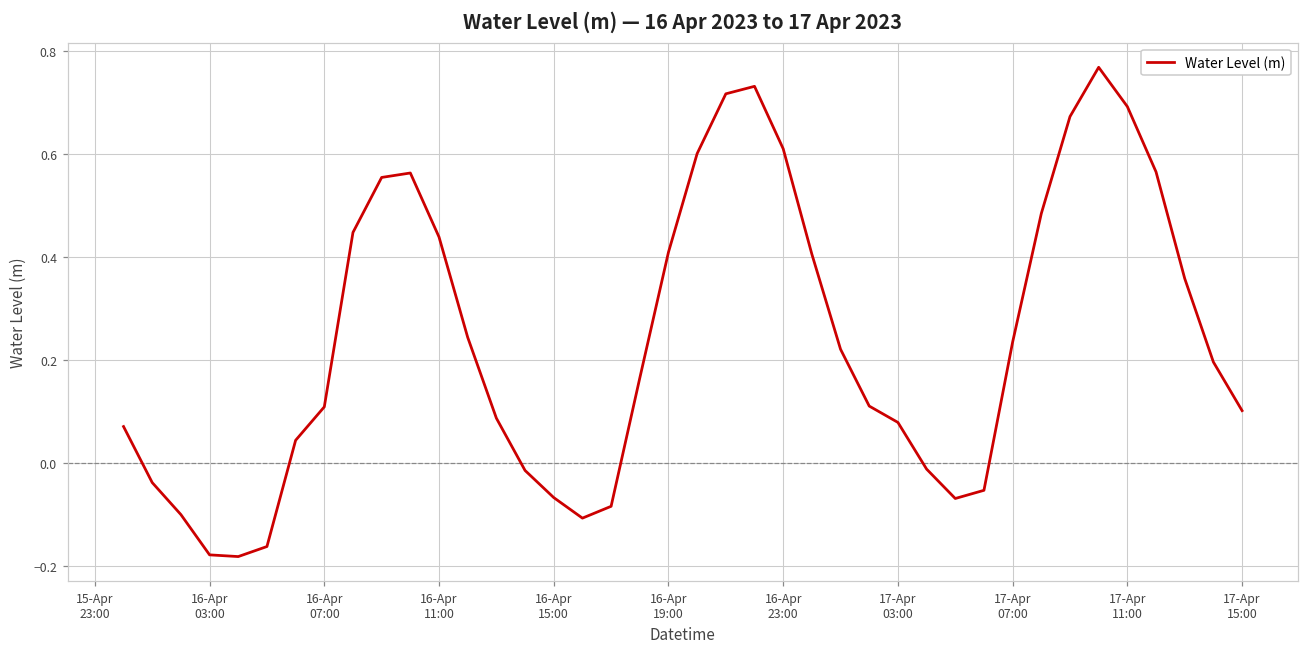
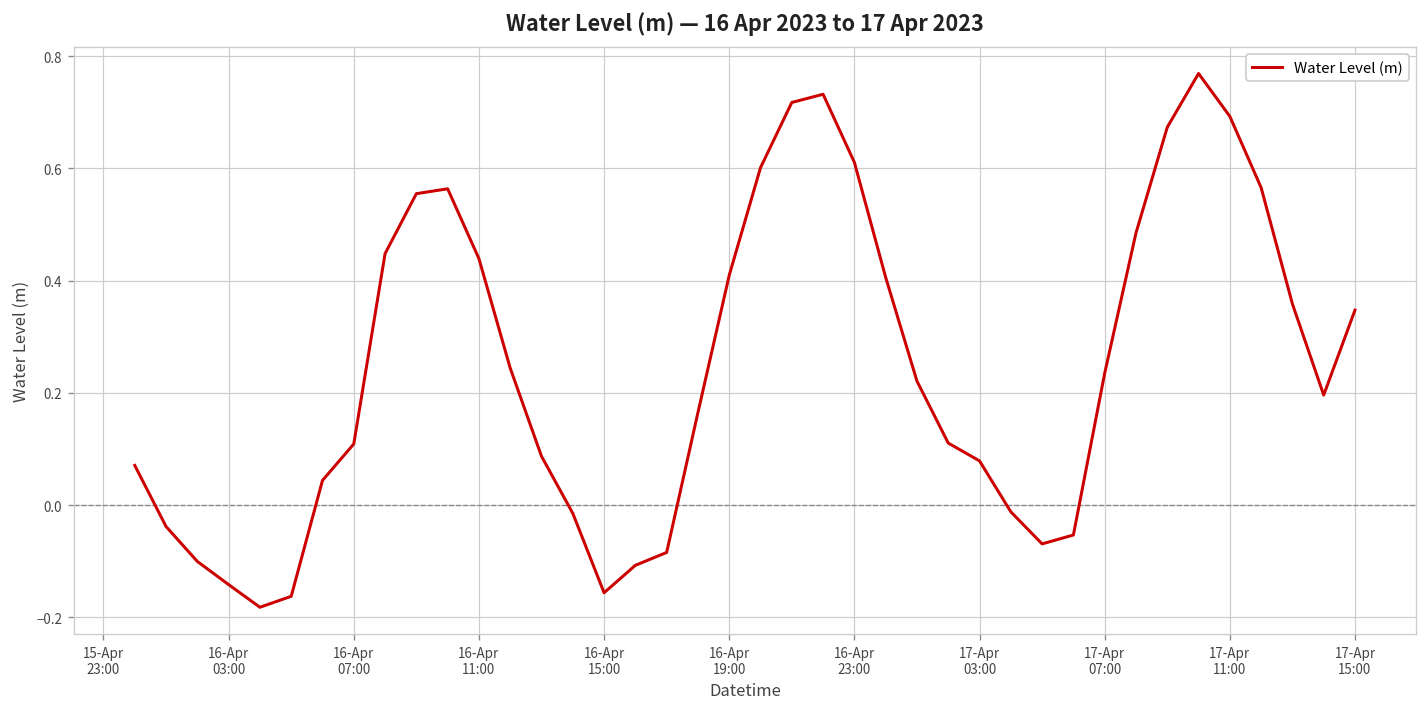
  {
-   "16-Apr 03:00": -0.18,
+   "16-Apr 03:00": -0.14,
    "16-Apr 07:00": 0.11,
    "16-Apr 11:00": 0.44,
-   "16-Apr 15:00": -0.07,
+   "16-Apr 15:00": -0.16,
    "16-Apr 19:00": 0.41,
    "16-Apr 23:00": 0.61,
    "17-Apr 03:00": 0.08,
    "17-Apr 07:00": 0.24,
    "17-Apr 11:00": 0.69,
-   "17-Apr 15:00": 0.10
+   "17-Apr 15:00": 0.35
  }
